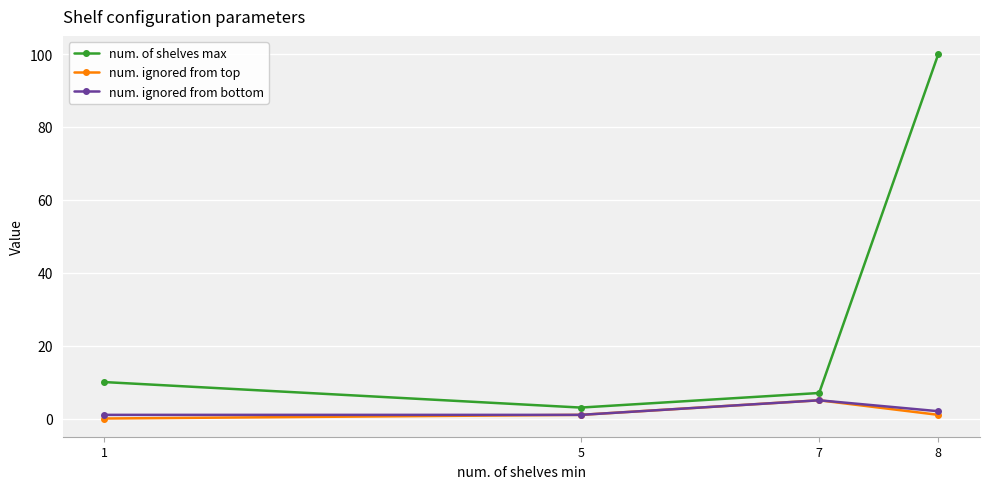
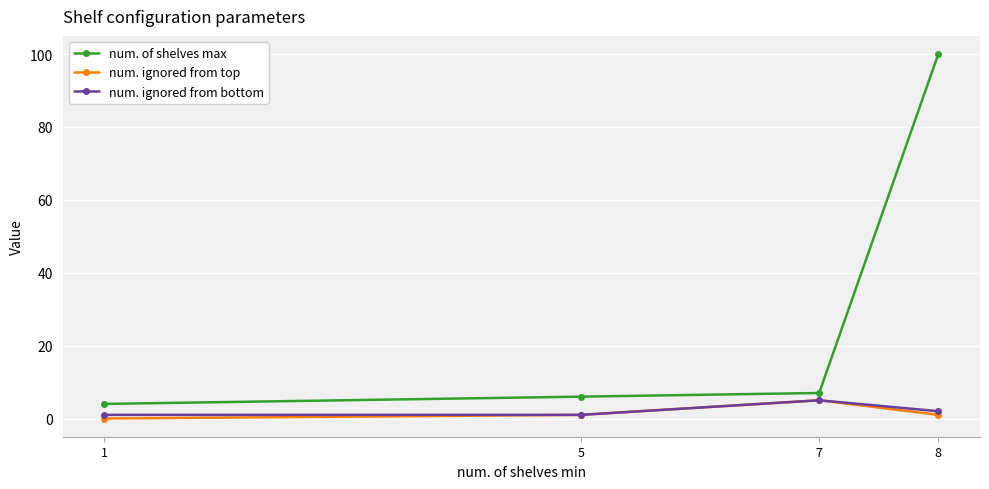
  {
    "num. of shelves max": {
-     "1": 10,
-     "5": 3,
+     "1": 4,
+     "5": 6,
      "7": 7,
      "8": 100
    },
    "num. ignored from top": {
      "1": 0,
      "8": 1
    },
    "num. ignored from bottom": {
      "1": 1,
      "8": 2
    }
  }
